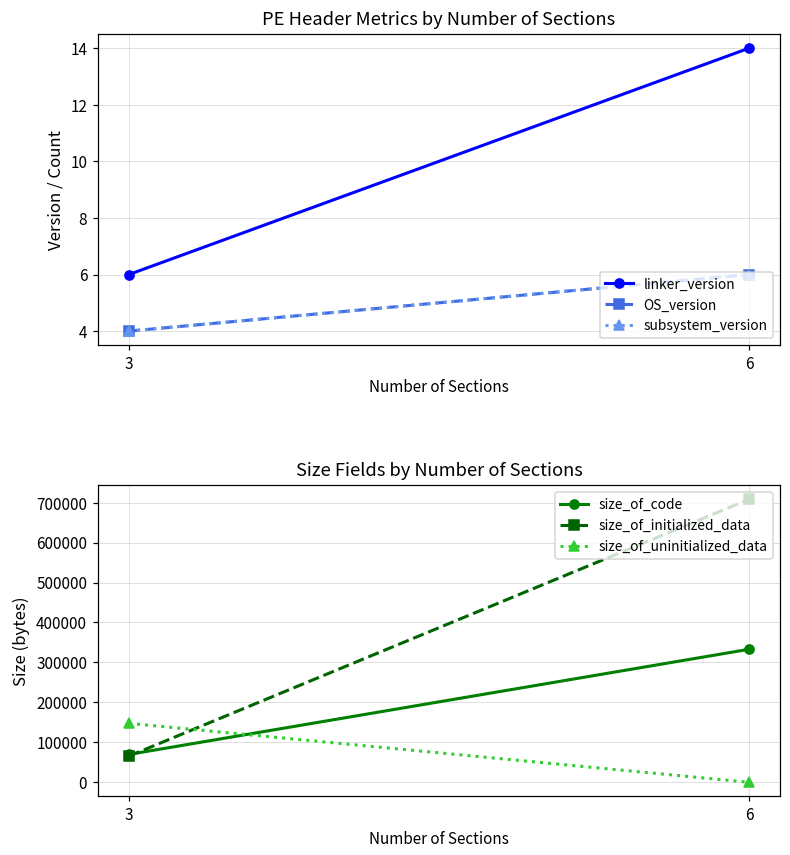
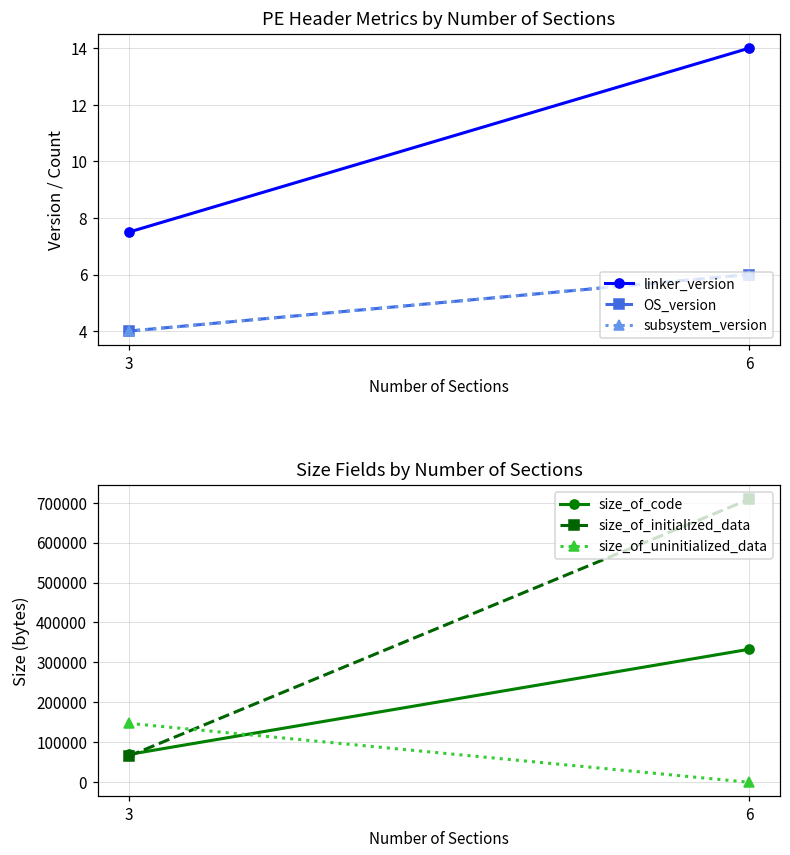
  {
    "PE Header Metrics by Number of Sections": {
      "linker_version": {
-       "3": 6.0,
+       "3": 7.5,
        "6": 14.0
      },
      "subsystem_version": {
        "3": 4.0
      }
    },
    "Size Fields by Number of Sections": {
      "size_of_uninitialized_data": {
        "3": 150000,
        "6": 0
      }
    }
  }
